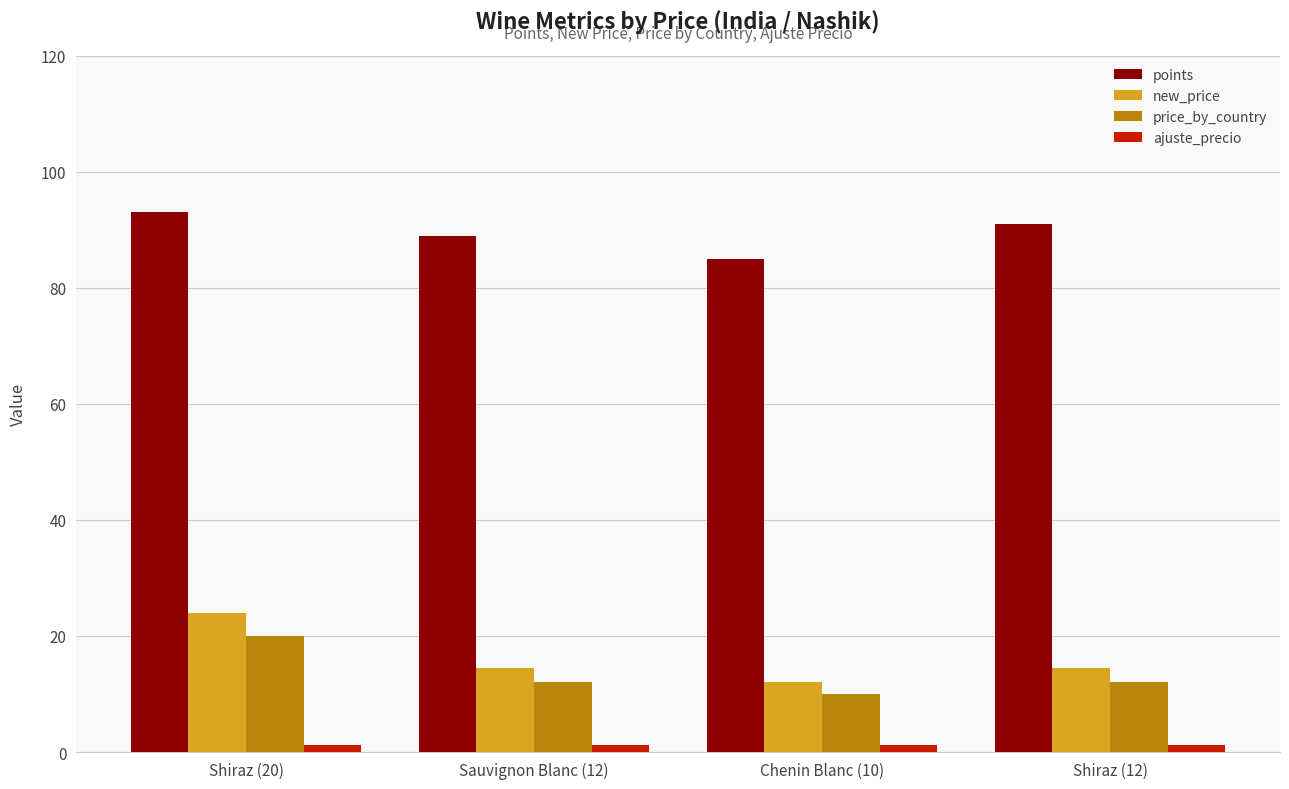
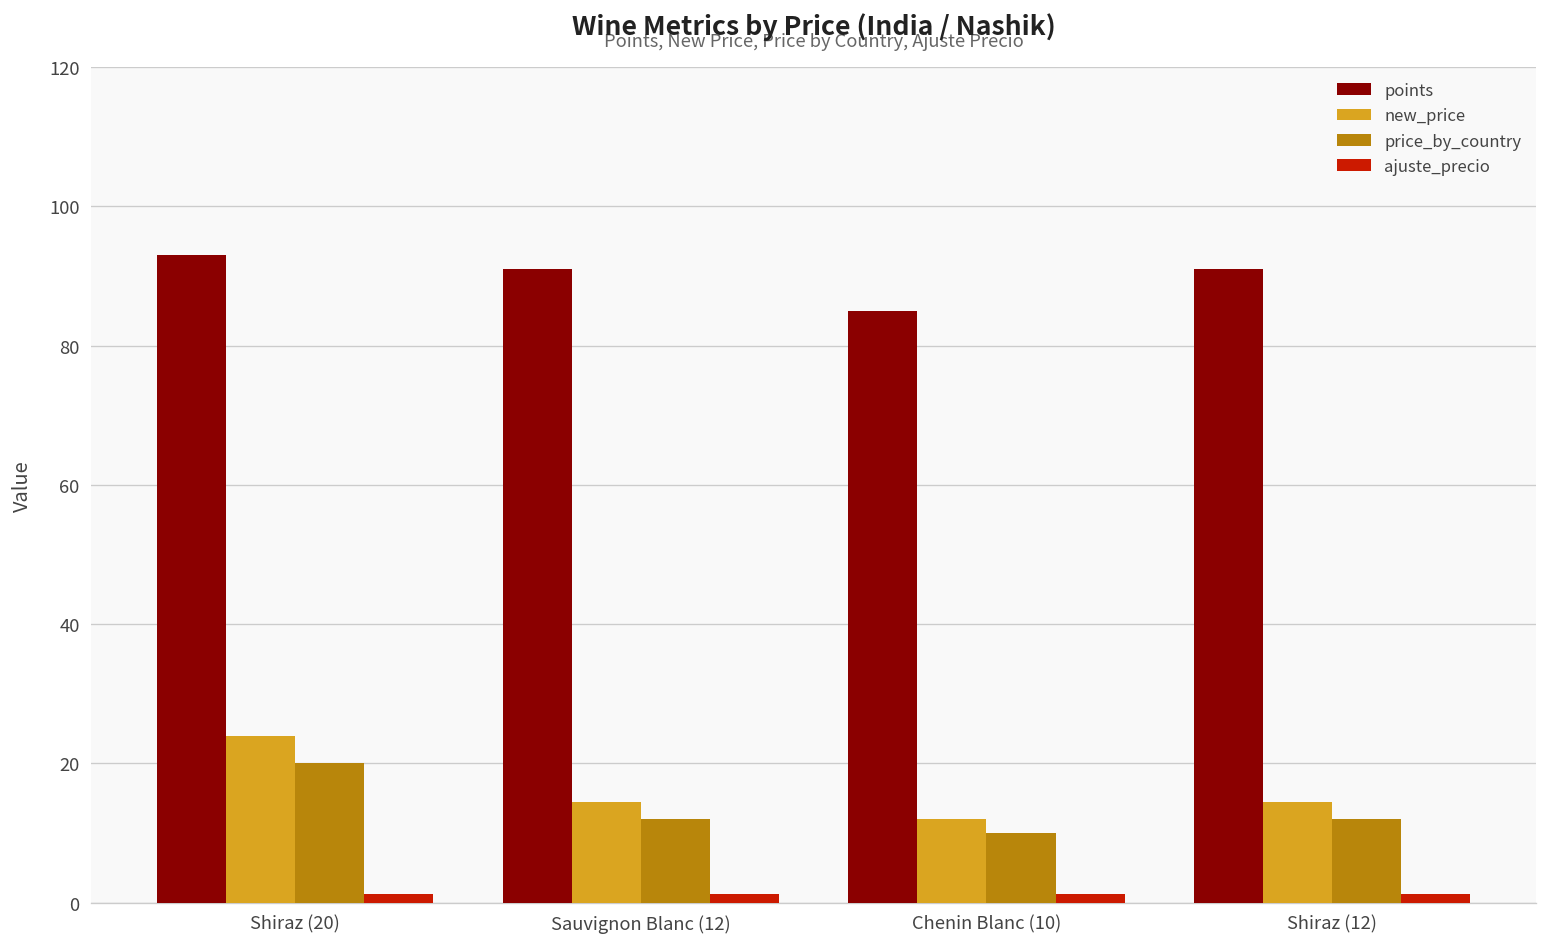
  {
    "points": {
      "Shiraz (20)": 93,
-     "Sauvignon Blanc (12)": 89,
+     "Sauvignon Blanc (12)": 91,
      "Chenin Blanc (10)": 85,
      "Shiraz (12)": 91
    },
    "ajuste_precio": {
      "Shiraz (20)": 1,
      "Sauvignon Blanc (12)": 1,
      "Chenin Blanc (10)": 1,
      "Shiraz (12)": 1
    }
  }
